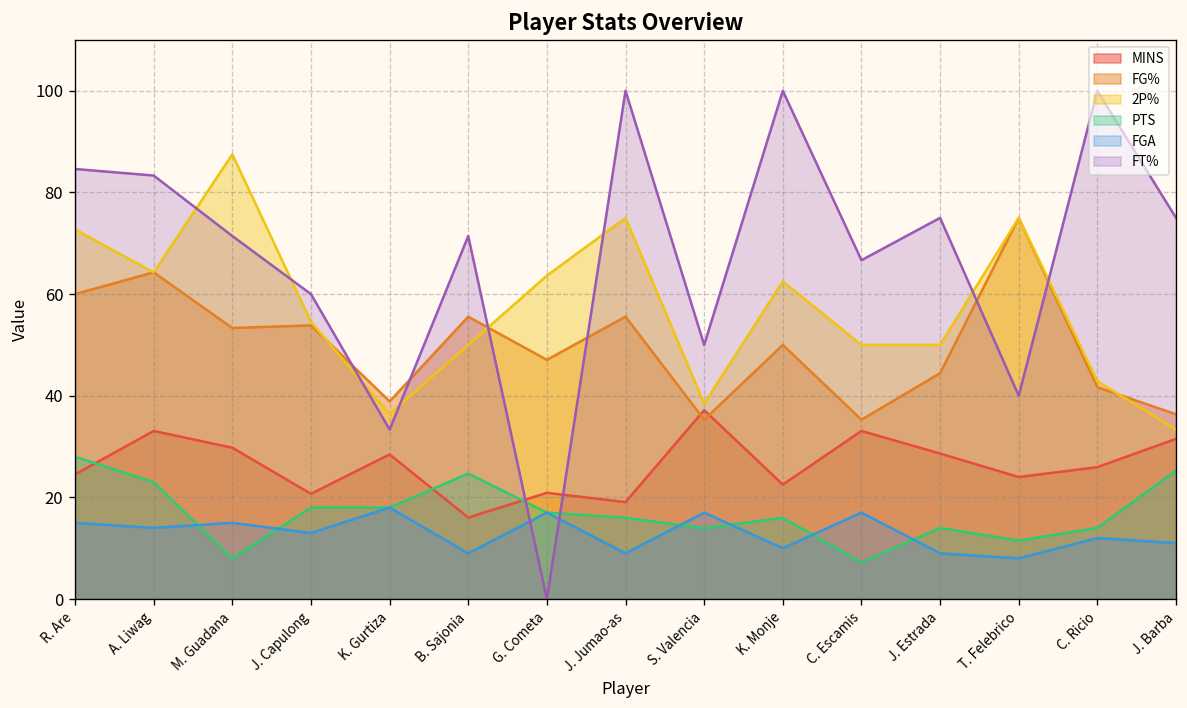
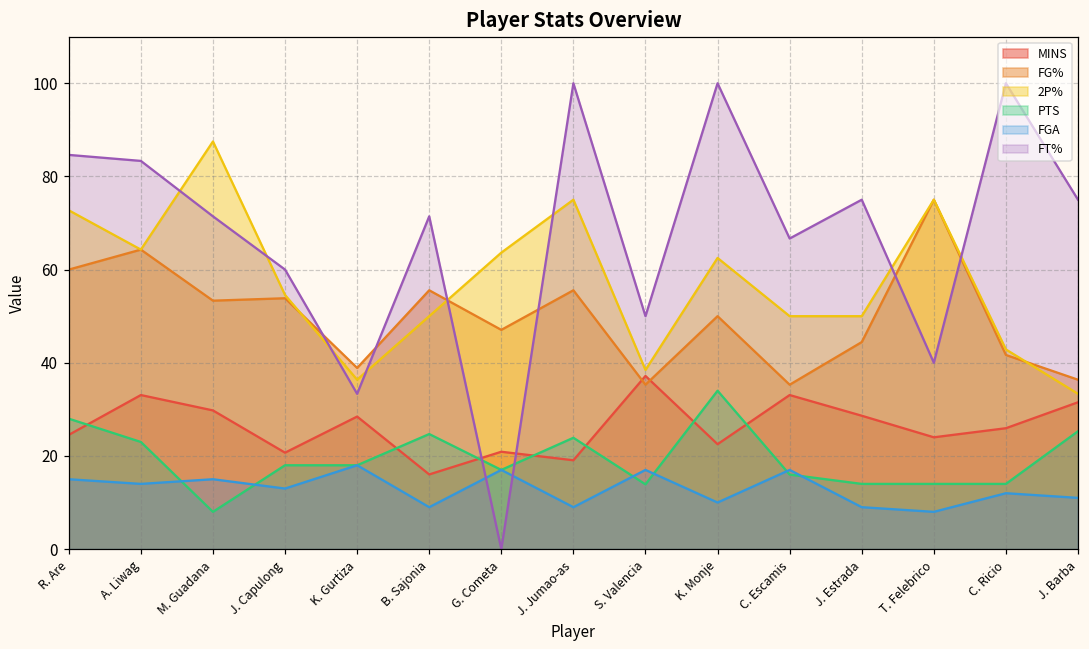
  {
    "PTS": {
      "R. Are": 28,
      "A. Liwag": 23,
      "M. Guadana": 8,
      "J. Capulong": 18,
      "B. Sajonia": 25,
-     "J. Jumao-as": 16,
+     "J. Jumao-as": 24,
      "S. Valencia": 14,
-     "K. Monje": 16,
-     "C. Escamis": 7,
+     "K. Monje": 34,
+     "C. Escamis": 16,
      "J. Estrada": 14,
-     "T. Felebrico": 12,
+     "T. Felebrico": 14,
      "C. Ricio": 14,
      "J. Barba": 25
    }
  }
